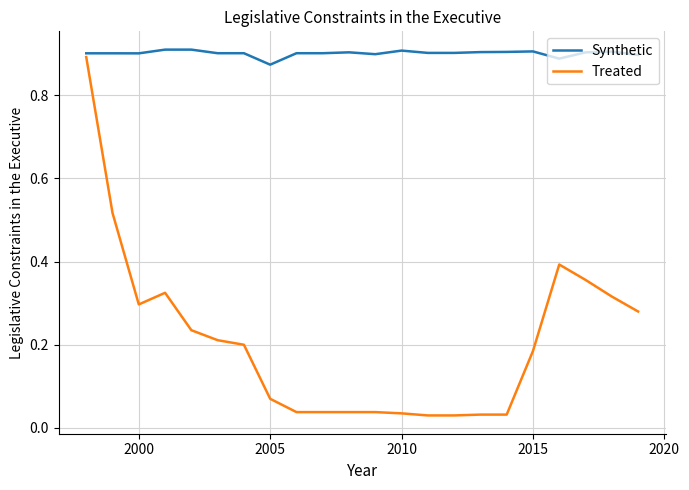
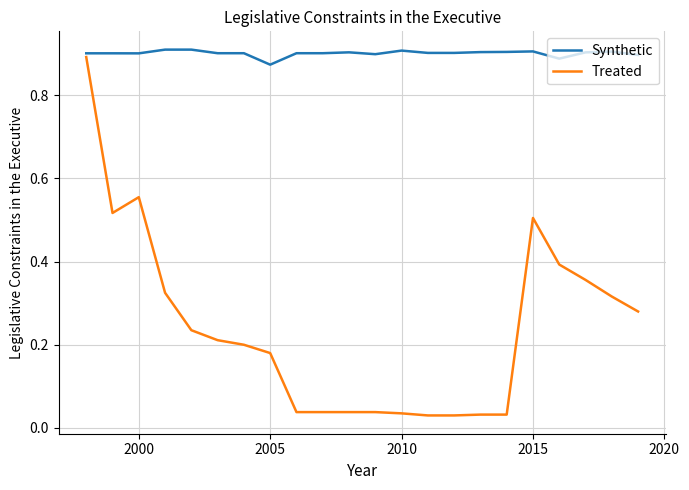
  {
    "Synthetic": {
      "2000": 0.90,
      "2005": 0.87,
      "2010": 0.91,
      "2015": 0.91
    },
    "Treated": {
-     "2000": 0.30,
-     "2005": 0.07,
+     "2000": 0.56,
+     "2005": 0.18,
      "2010": 0.04,
-     "2015": 0.19
+     "2015": 0.51
    }
  }
